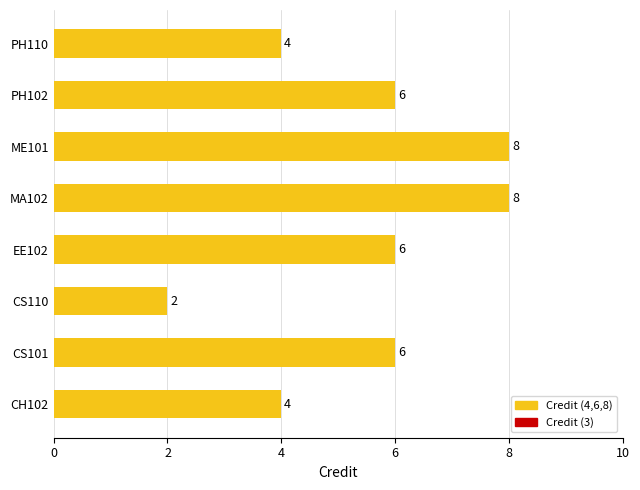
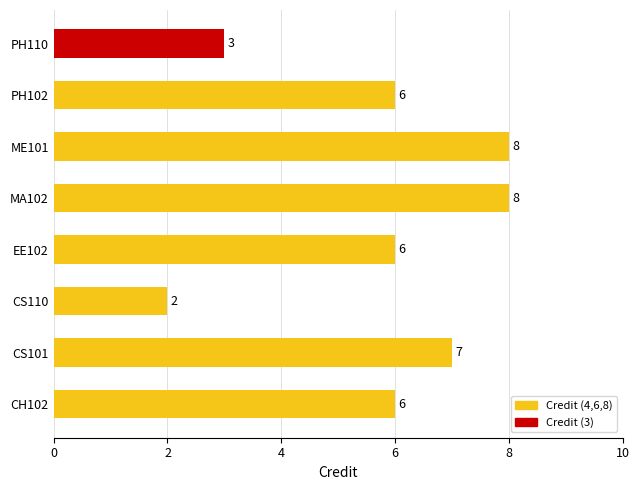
  {
-   "PH110": 4,
+   "PH110": 3,
    "PH102": 6,
    "ME101": 8,
    "MA102": 8,
    "EE102": 6,
    "CS110": 2,
-   "CS101": 6,
-   "CH102": 4
+   "CS101": 7,
+   "CH102": 6
  }
